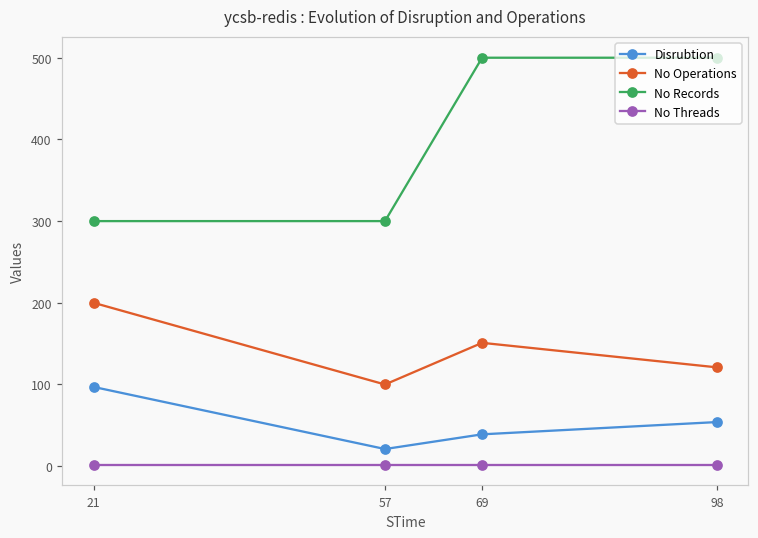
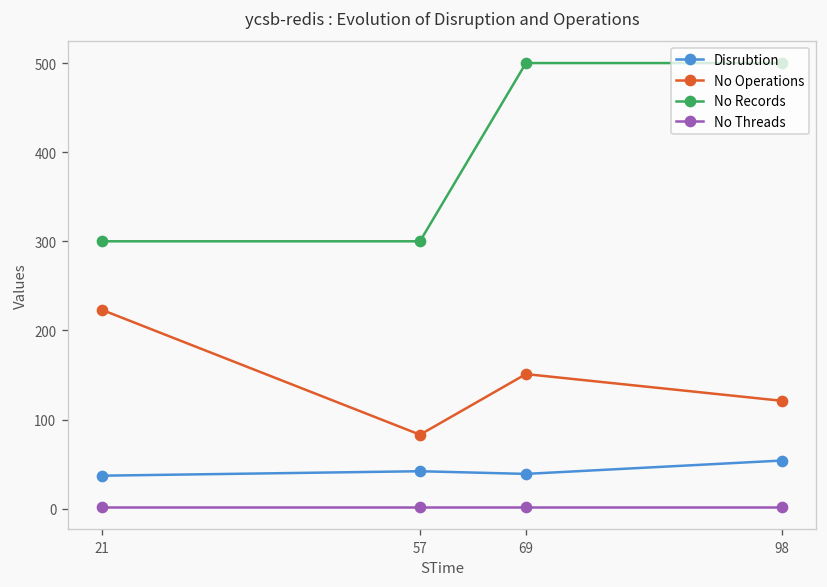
  {
    "Disrubtion": {
-     "21": 100,
-     "57": 20,
+     "21": 40,
+     "57": 40,
      "69": 40,
      "98": 50
    },
    "No Operations": {
-     "21": 200,
-     "57": 100,
+     "21": 220,
+     "57": 80,
      "69": 150,
      "98": 120
    },
    "No Records": {
      "21": 300,
      "57": 300,
      "69": 500
    },
    "No Threads": {
      "21": 0,
      "57": 0,
      "69": 0,
      "98": 0
    }
  }
